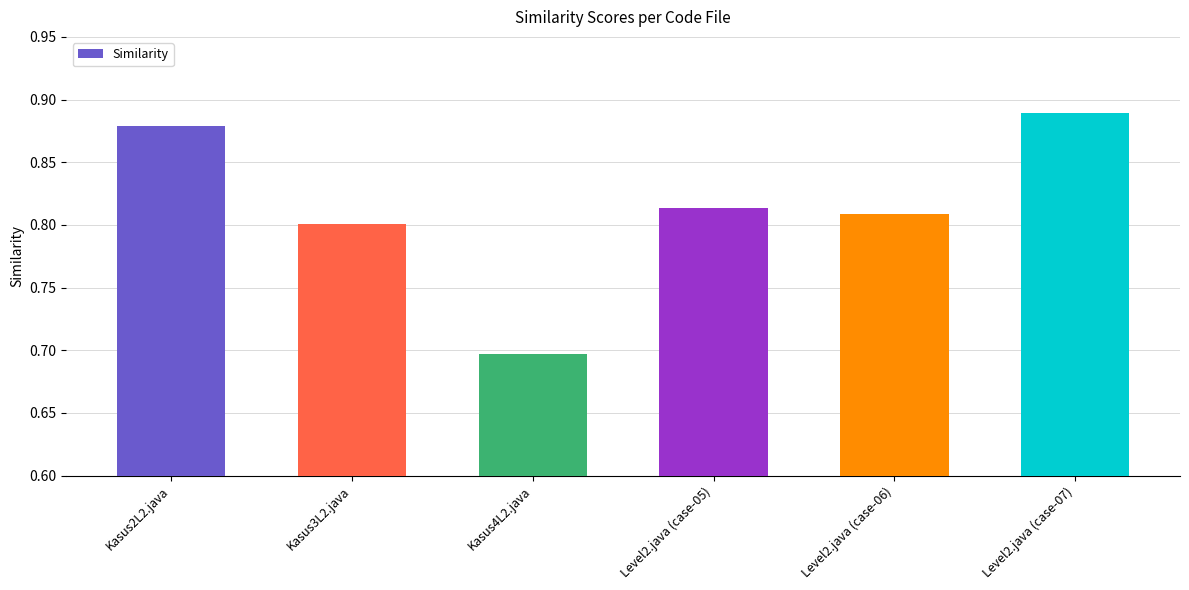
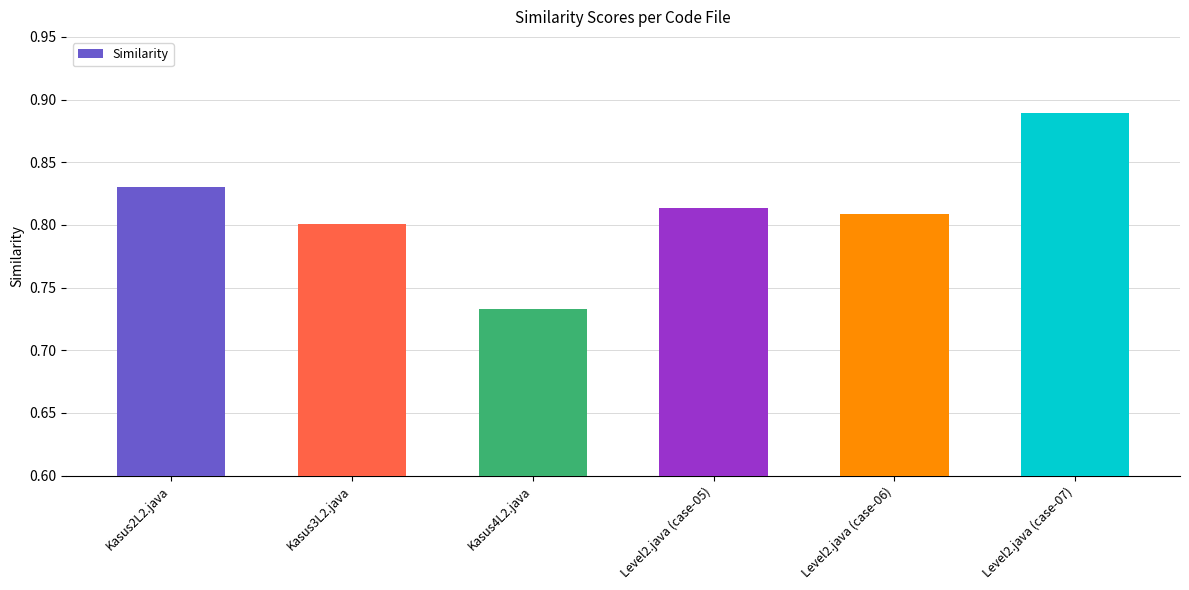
  {
-   "Kasus2L2.java": 0.879,
+   "Kasus2L2.java": 0.830,
    "Kasus3L2.java": 0.801,
-   "Kasus4L2.java": 0.697,
+   "Kasus4L2.java": 0.733,
    "Level2.java (case-05)": 0.814,
    "Level2.java (case-06)": 0.808,
    "Level2.java (case-07)": 0.889
  }
